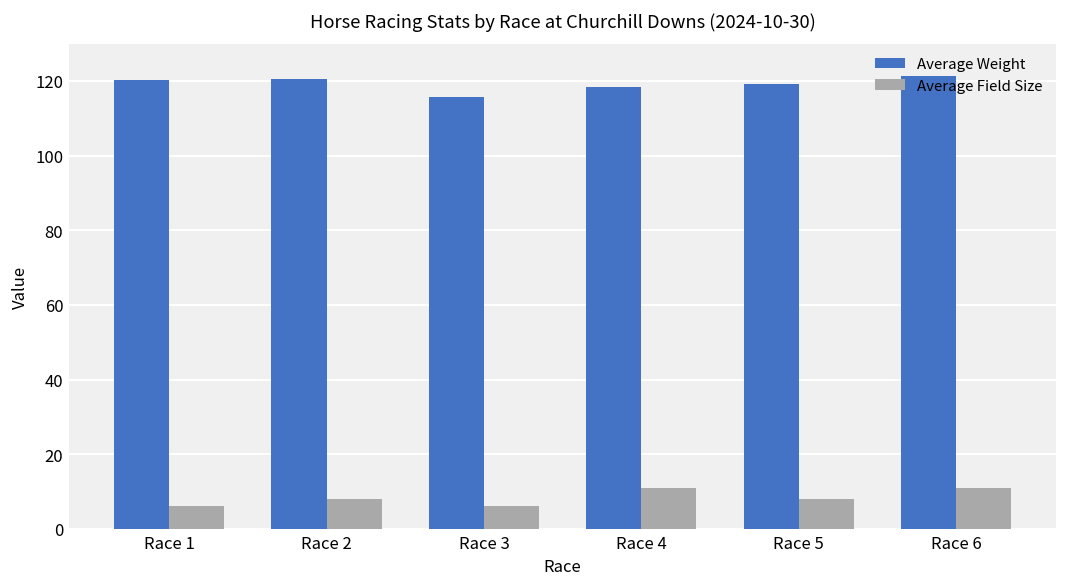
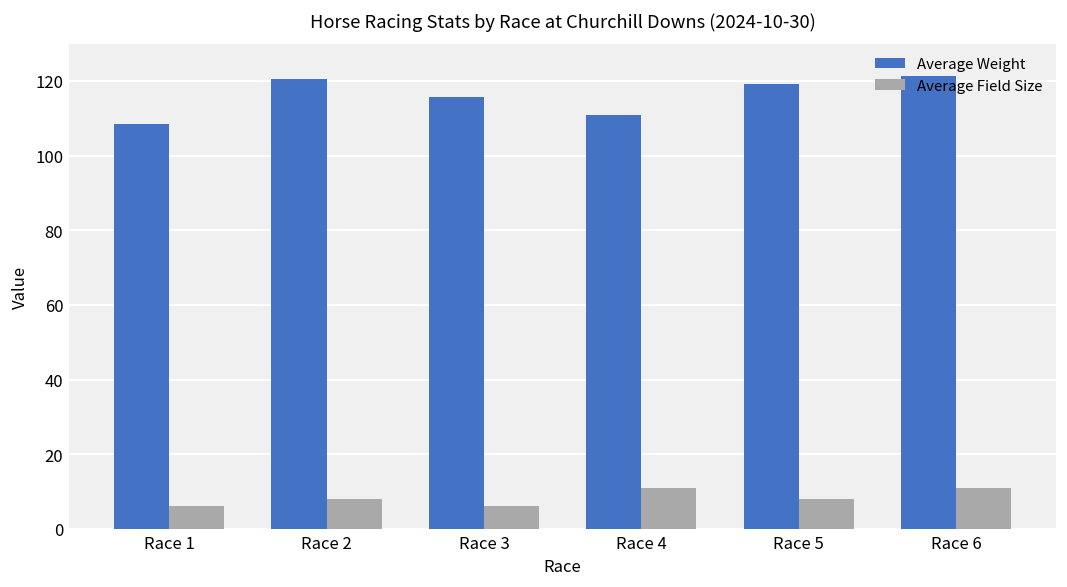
  {
    "Average Weight": {
-     "Race 1": 120,
+     "Race 1": 108,
      "Race 2": 121,
      "Race 3": 116,
-     "Race 4": 118,
+     "Race 4": 111,
      "Race 5": 119,
      "Race 6": 121
    },
    "Average Field Size": {
      "Race 1": 6,
      "Race 2": 8,
      "Race 3": 6,
      "Race 4": 11,
      "Race 5": 8,
      "Race 6": 11
    }
  }
